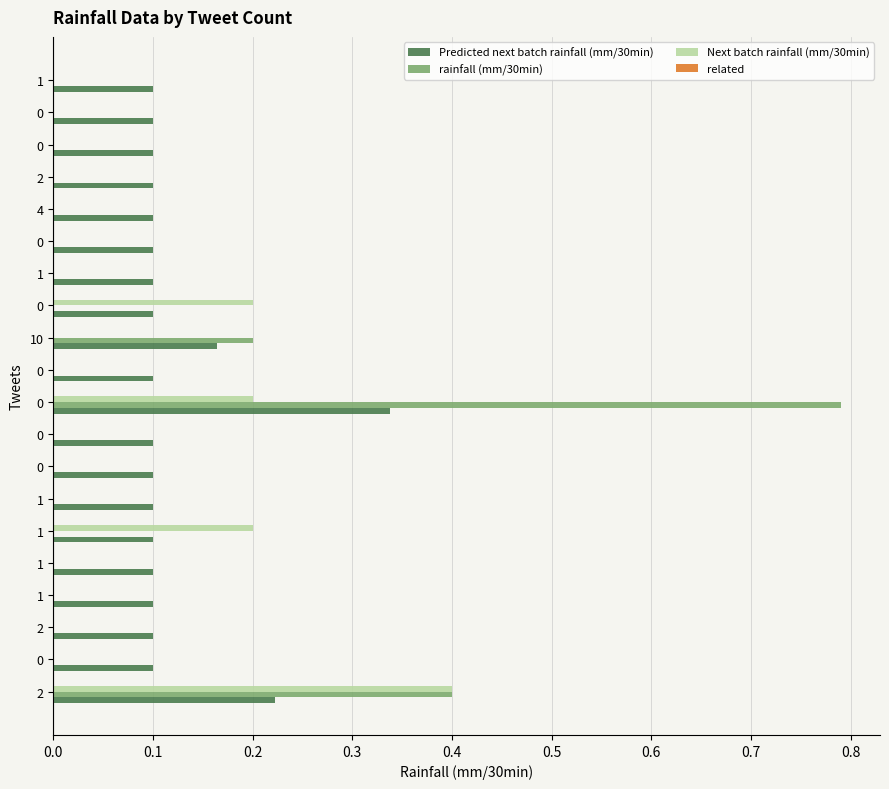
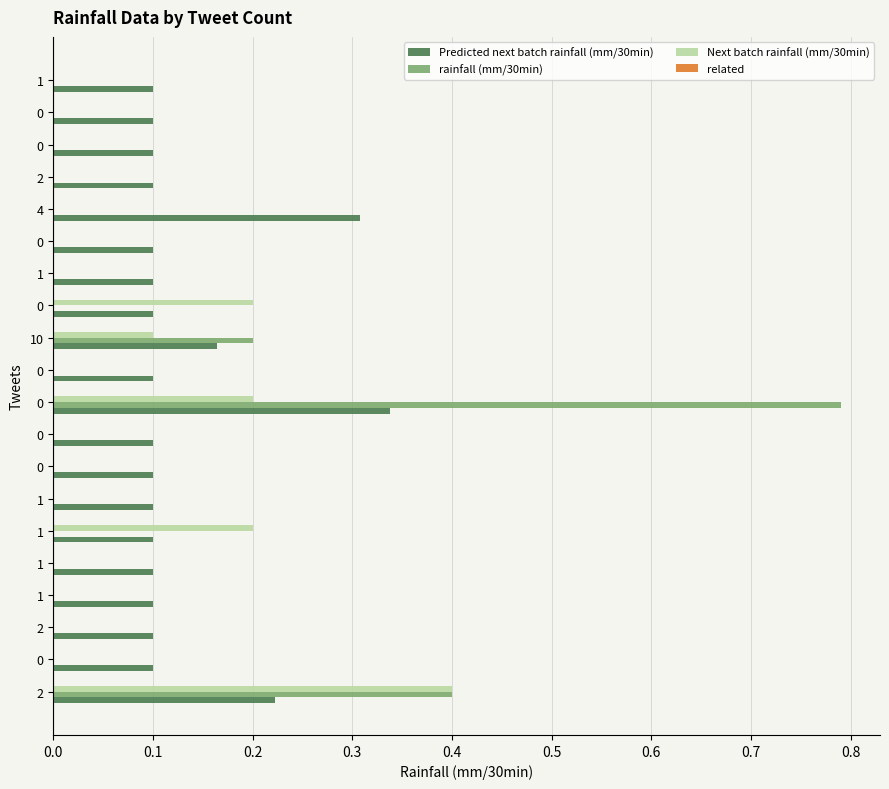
  {
    "Predicted next batch rainfall (mm/30min)": {
-     "4": 0.10,
+     "4": 0.31,
      "10": 0.16
    },
    "rainfall (mm/30min)": {
      "4": 0.00,
      "10": 0.20
    },
    "Next batch rainfall (mm/30min)": {
      "4": 0.0,
-     "10": 0.0
+     "10": 0.1
    },
    "related": {
      "4": 0.00,
      "10": 0.00
    }
  }
